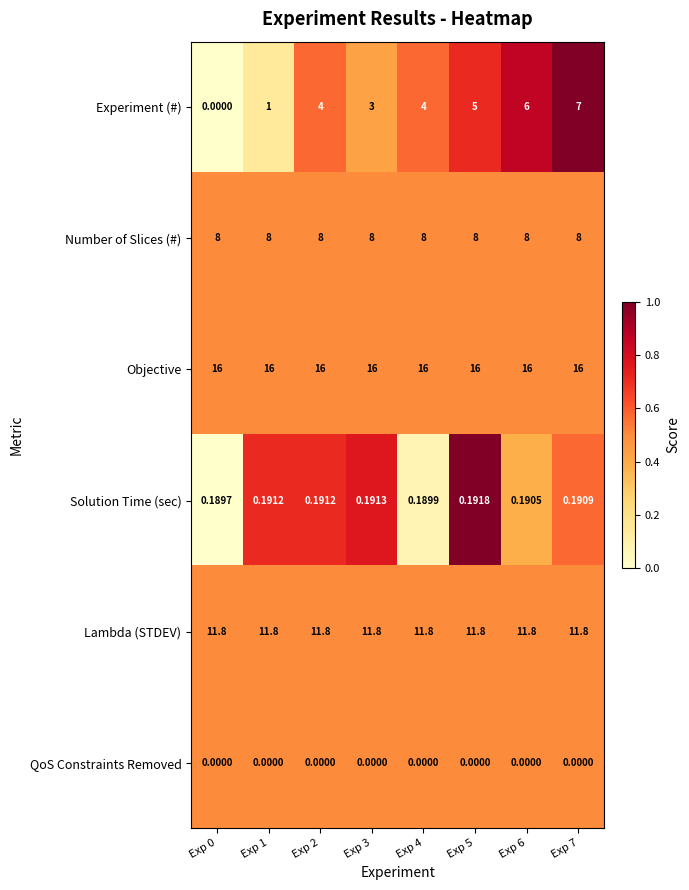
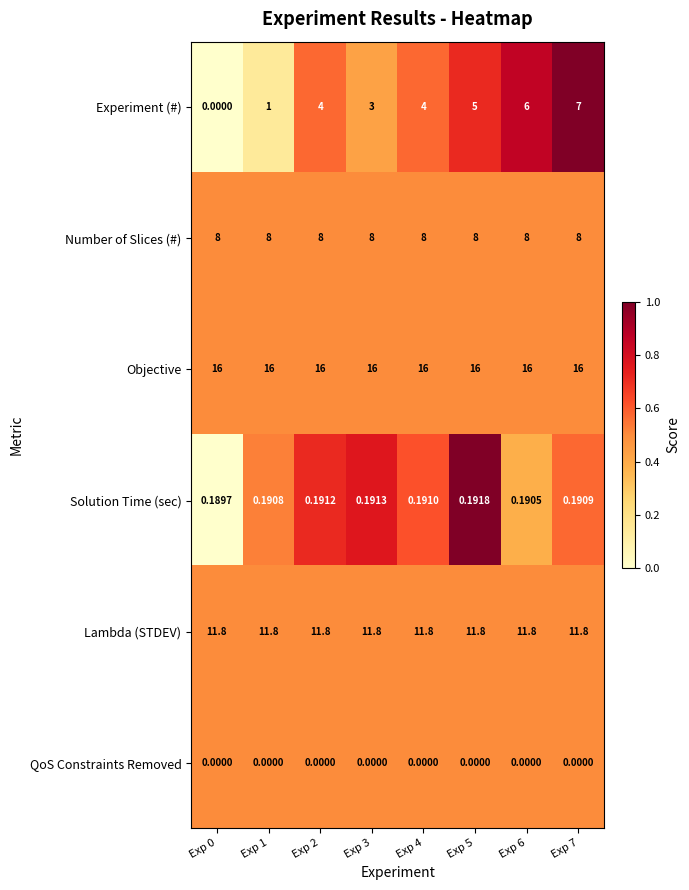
  {
    "Experiment (#)": {
      "Exp 0": 0.0000,
      "Exp 1": 1,
      "Exp 2": 4,
      "Exp 3": 3,
      "Exp 4": 4,
      "Exp 5": 5,
      "Exp 6": 6,
      "Exp 7": 7
    },
    "Number of Slices (#)": {
      "Exp 0": 8,
      "Exp 1": 8,
      "Exp 2": 8,
      "Exp 3": 8,
      "Exp 4": 8,
      "Exp 5": 8,
      "Exp 6": 8,
      "Exp 7": 8
    },
    "Objective": {
      "Exp 0": 16,
      "Exp 1": 16,
      "Exp 2": 16,
      "Exp 3": 16,
      "Exp 4": 16,
      "Exp 5": 16,
      "Exp 6": 16,
      "Exp 7": 16
    },
    "Solution Time (sec)": {
      "Exp 0": 0.1897,
-     "Exp 1": 0.1912,
+     "Exp 1": 0.1908,
      "Exp 2": 0.1912,
      "Exp 3": 0.1913,
-     "Exp 4": 0.1899,
+     "Exp 4": 0.1910,
      "Exp 5": 0.1918,
      "Exp 6": 0.1905,
      "Exp 7": 0.1909
    },
    "Lambda (STDEV)": {
      "Exp 0": 11.8,
      "Exp 1": 11.8,
      "Exp 2": 11.8,
      "Exp 3": 11.8,
      "Exp 4": 11.8,
      "Exp 5": 11.8,
      "Exp 6": 11.8,
      "Exp 7": 11.8
    },
    "QoS Constraints Removed": {
      "Exp 0": 0.0000,
      "Exp 1": 0.0000,
      "Exp 2": 0.0000,
      "Exp 3": 0.0000,
      "Exp 4": 0.0000,
      "Exp 5": 0.0000,
      "Exp 6": 0.0000,
      "Exp 7": 0.0000
    }
  }
